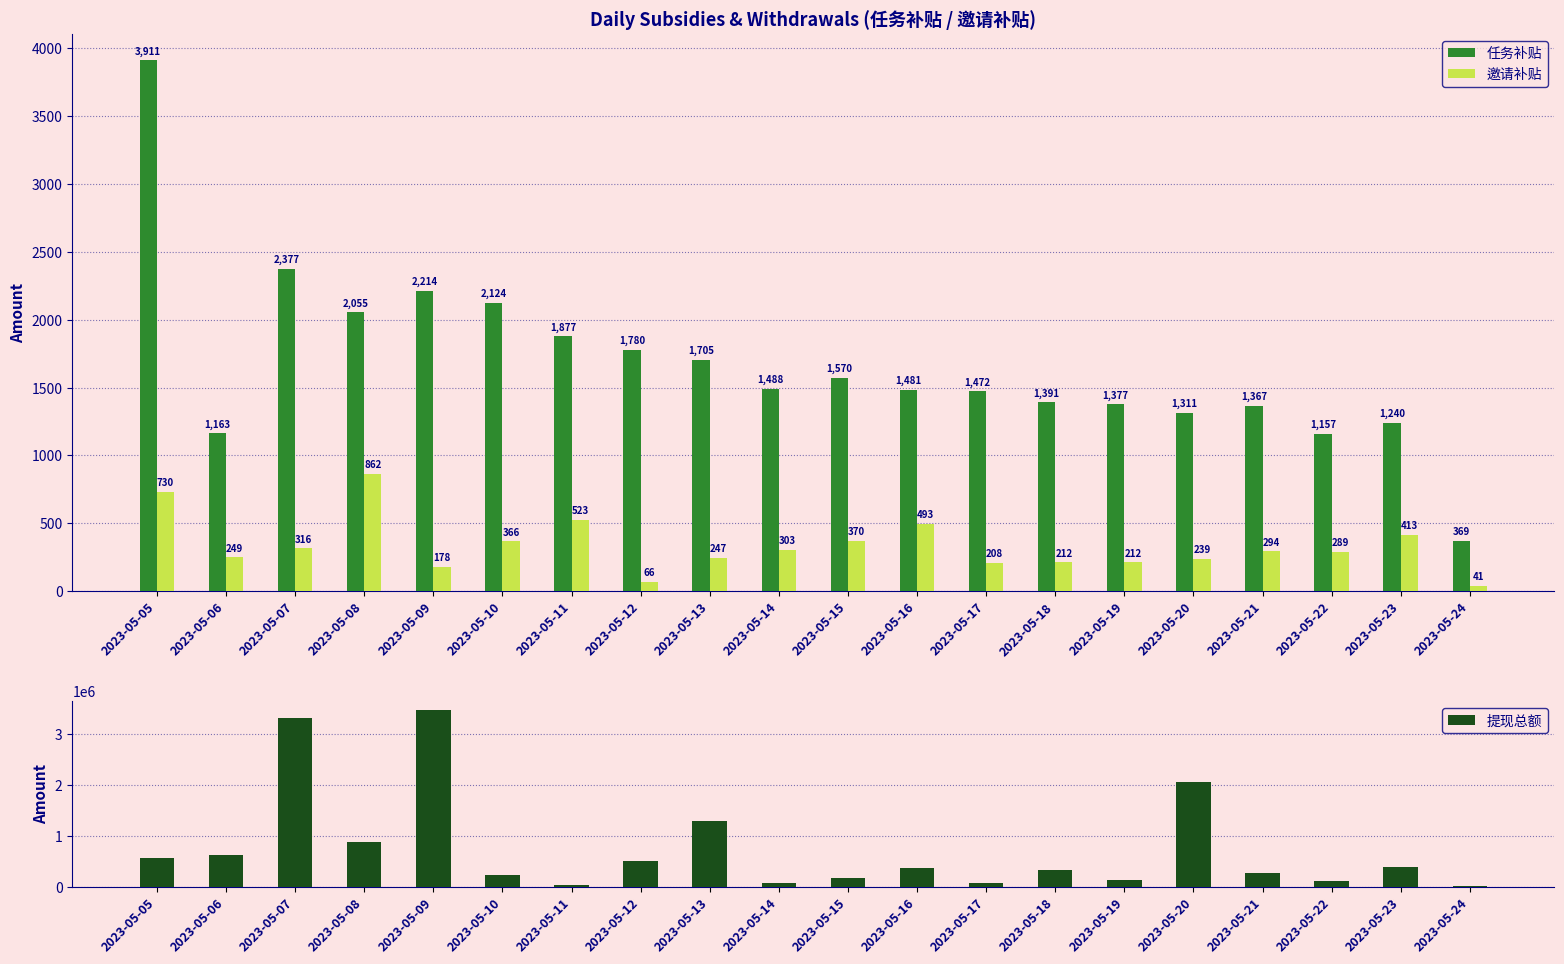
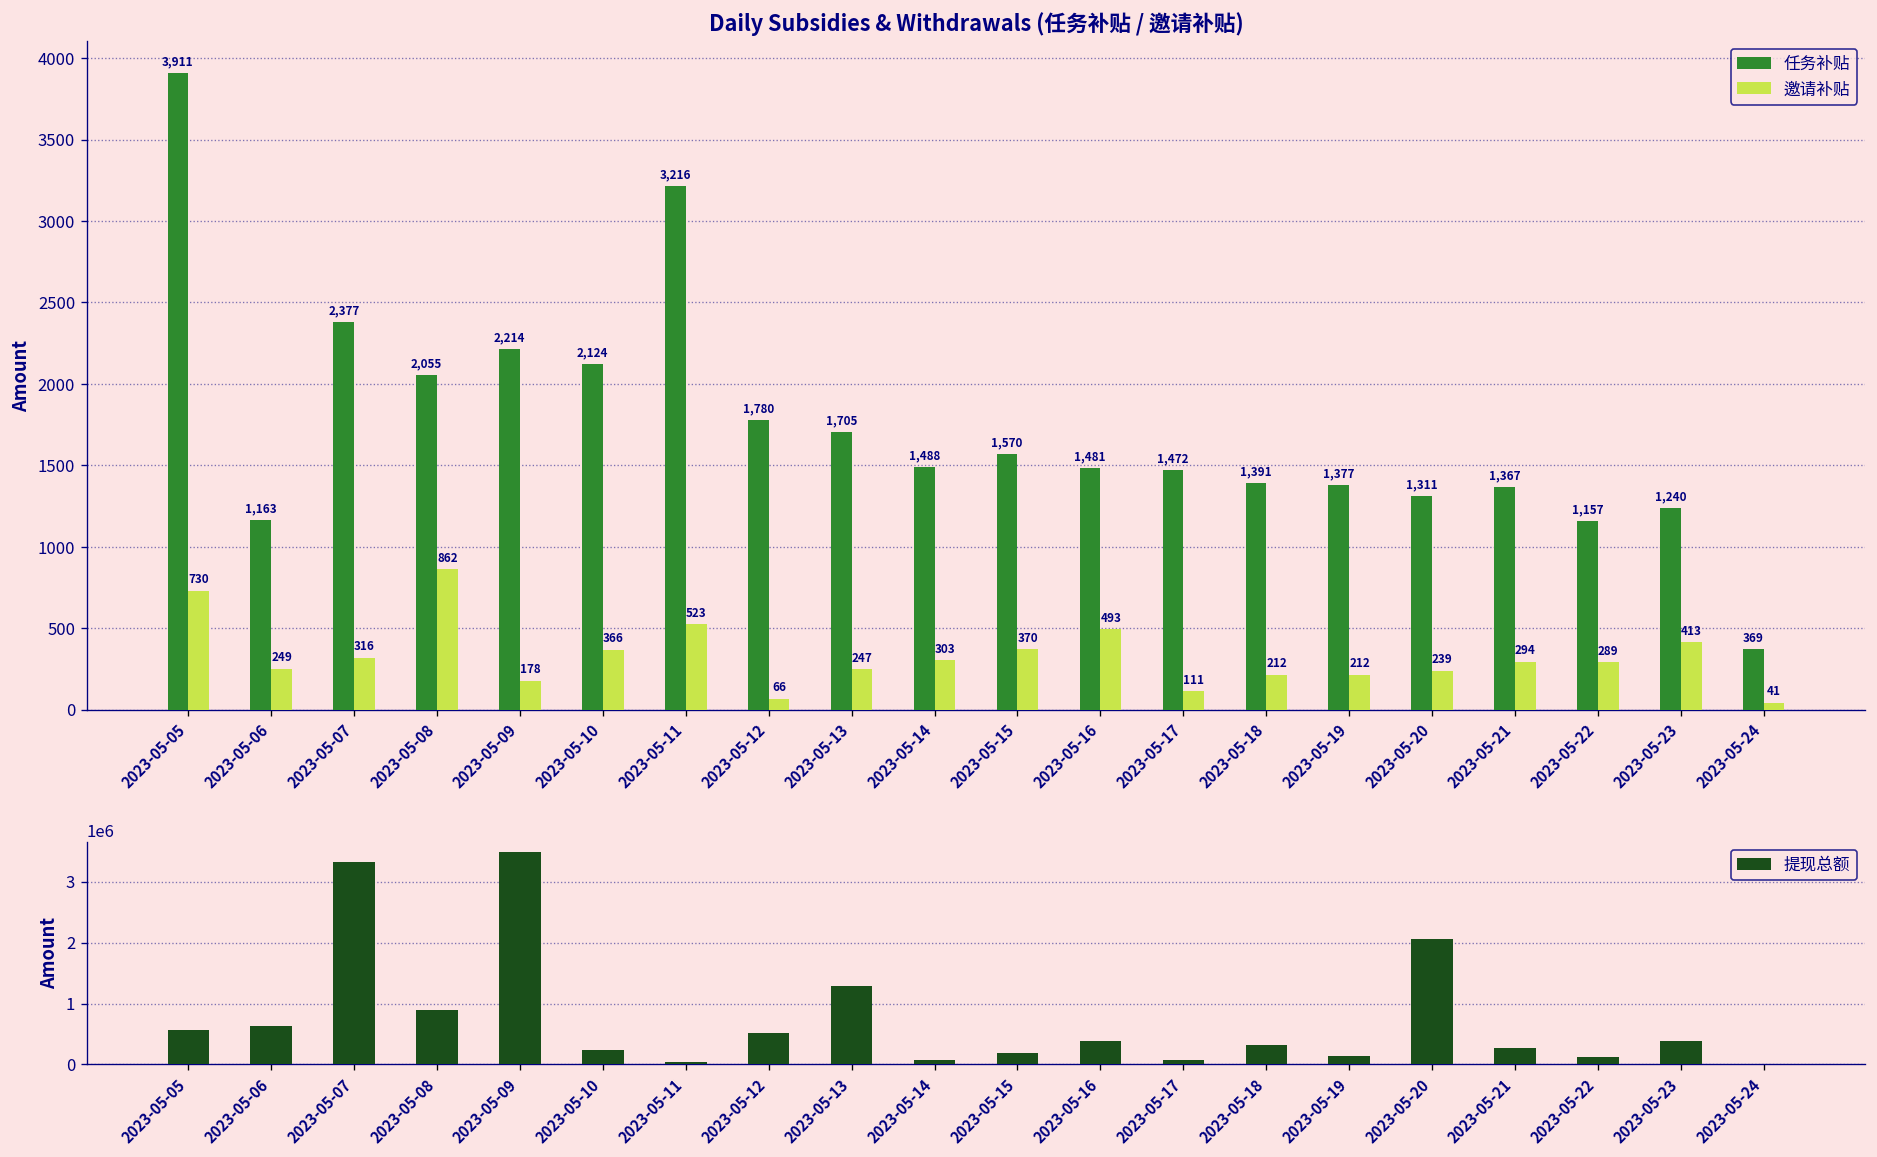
  {
    "Daily Subsidies & Withdrawals (任务补贴 / 邀请补贴)": {
      "任务补贴": {
        "2023-05-05": "3,911",
        "2023-05-06": "1,163",
        "2023-05-07": "2,377",
        "2023-05-08": "2,055",
        "2023-05-09": "2,214",
        "2023-05-10": "2,124",
-       "2023-05-11": "1,877",
+       "2023-05-11": "3,216",
        "2023-05-12": "1,780",
        "2023-05-13": "1,705",
        "2023-05-14": "1,488",
        "2023-05-15": "1,570",
        "2023-05-16": "1,481",
        "2023-05-17": "1,472",
        "2023-05-18": "1,391",
        "2023-05-19": "1,377",
        "2023-05-20": "1,311",
        "2023-05-21": "1,367",
        "2023-05-22": "1,157",
        "2023-05-23": "1,240",
        "2023-05-24": "369"
      },
      "邀请补贴": {
        "2023-05-05": "730",
        "2023-05-06": "249",
        "2023-05-07": "316",
        "2023-05-08": "862",
        "2023-05-09": "178",
        "2023-05-10": "366",
        "2023-05-11": "523",
        "2023-05-12": "66",
        "2023-05-13": "247",
        "2023-05-14": "303",
        "2023-05-15": "370",
        "2023-05-16": "493",
-       "2023-05-17": "208",
+       "2023-05-17": "111",
        "2023-05-18": "212",
        "2023-05-19": "212",
        "2023-05-20": "239",
        "2023-05-21": "294",
        "2023-05-22": "289",
        "2023-05-23": "413",
        "2023-05-24": "41"
      }
    }
  }
